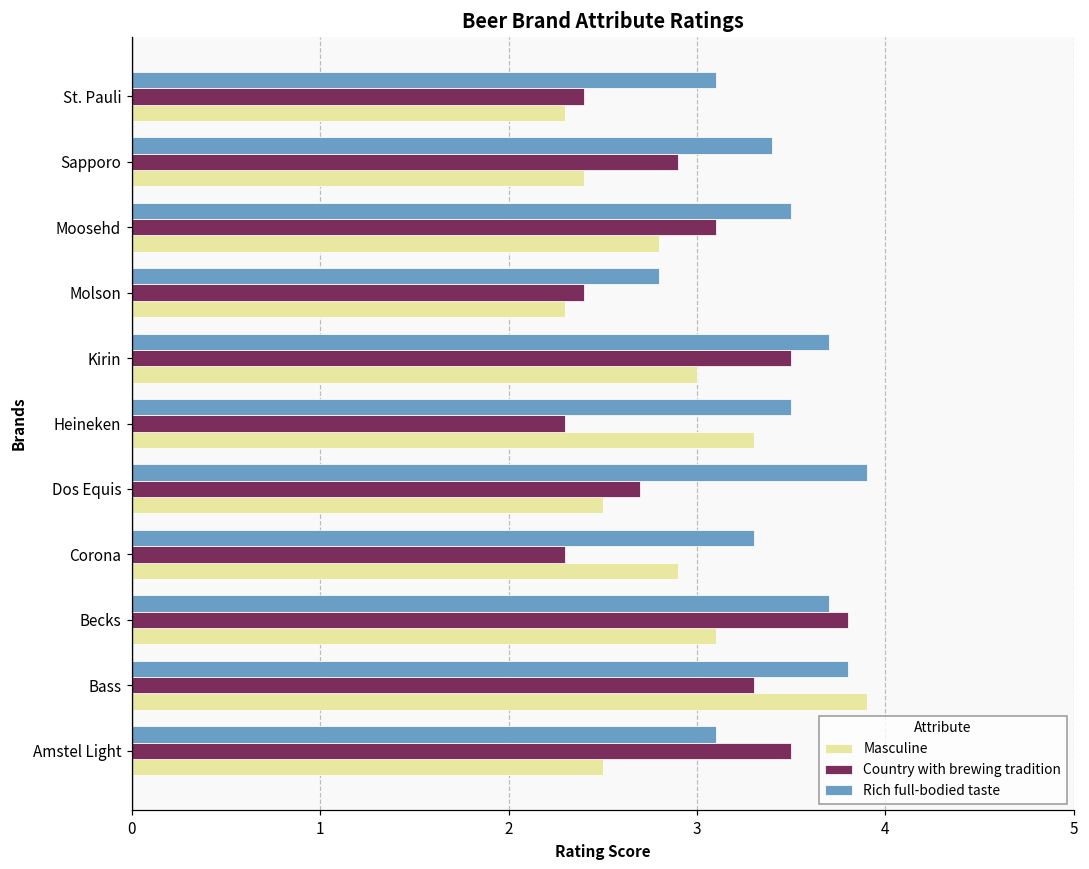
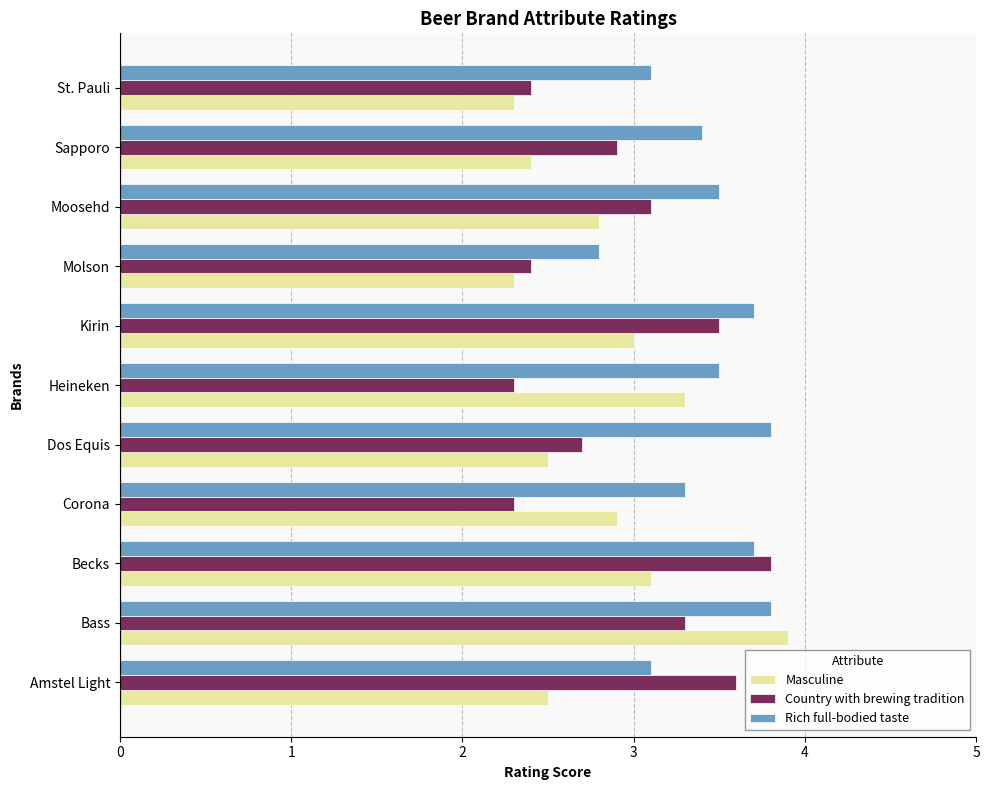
  {
    "Masculine": {
      "St. Pauli": 2.3,
      "Sapporo": 2.4,
      "Moosehd": 2.8,
      "Molson": 2.3,
      "Kirin": 3.0,
      "Heineken": 3.3,
      "Dos Equis": 2.5,
      "Corona": 2.9,
      "Becks": 3.1,
      "Bass": 3.9,
      "Amstel Light": 2.5
    },
    "Country with brewing tradition": {
      "St. Pauli": 2.4,
      "Sapporo": 2.9,
      "Moosehd": 3.1,
      "Molson": 2.4,
      "Kirin": 3.5,
      "Heineken": 2.3,
      "Dos Equis": 2.7,
      "Corona": 2.3,
      "Becks": 3.8,
      "Bass": 3.3,
-     "Amstel Light": 3.5
+     "Amstel Light": 3.6
    },
    "Rich full-bodied taste": {
      "St. Pauli": 3.1,
      "Sapporo": 3.4,
      "Moosehd": 3.5,
      "Molson": 2.8,
      "Kirin": 3.7,
      "Heineken": 3.5,
-     "Dos Equis": 3.9,
+     "Dos Equis": 3.8,
      "Corona": 3.3,
      "Becks": 3.7,
      "Bass": 3.8,
      "Amstel Light": 3.1
    }
  }
